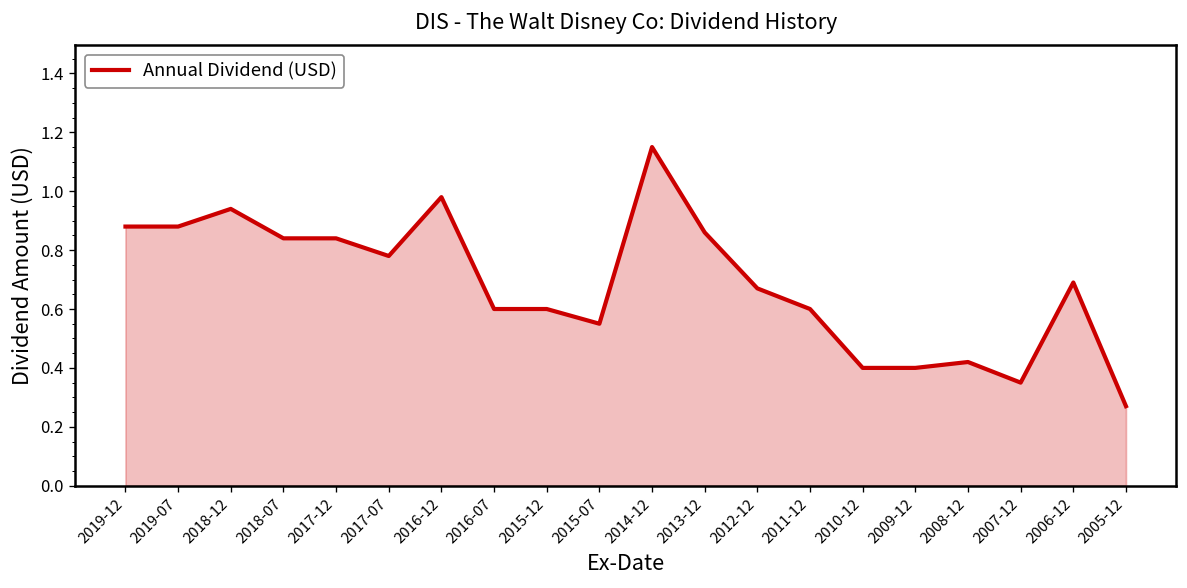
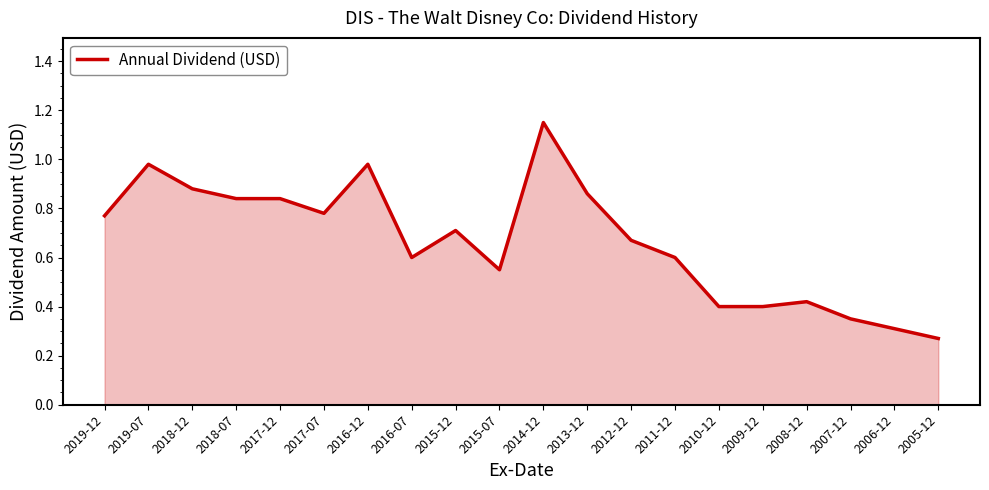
  {
-   "2019-12": 0.88,
-   "2019-07": 0.88,
-   "2018-12": 0.94,
+   "2019-12": 0.77,
+   "2019-07": 0.98,
+   "2018-12": 0.88,
    "2018-07": 0.84,
    "2017-12": 0.84,
    "2017-07": 0.78,
    "2016-12": 0.98,
    "2016-07": 0.60,
-   "2015-12": 0.60,
+   "2015-12": 0.71,
    "2015-07": 0.55,
    "2014-12": 1.15,
    "2013-12": 0.86,
    "2012-12": 0.67,
    "2011-12": 0.60,
    "2010-12": 0.40,
    "2009-12": 0.40,
    "2008-12": 0.42,
    "2007-12": 0.35,
-   "2006-12": 0.69,
+   "2006-12": 0.31,
    "2005-12": 0.27
  }
